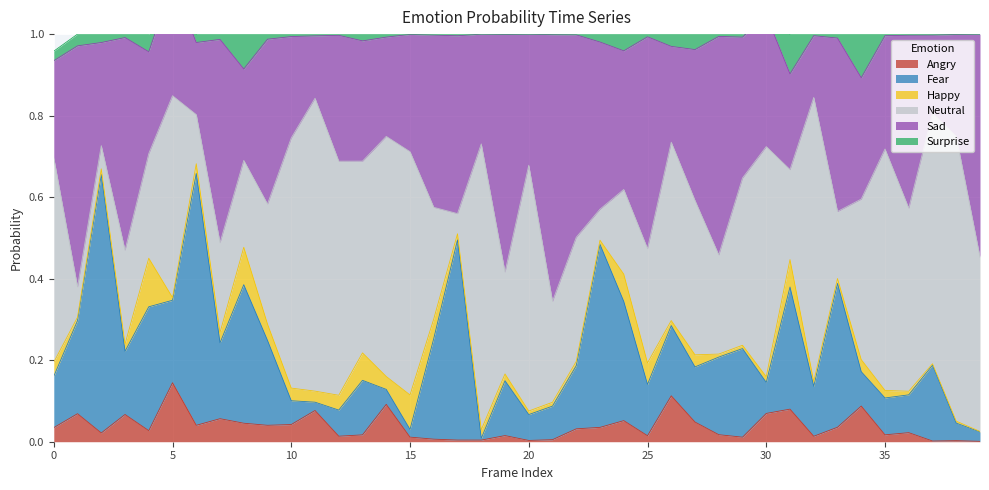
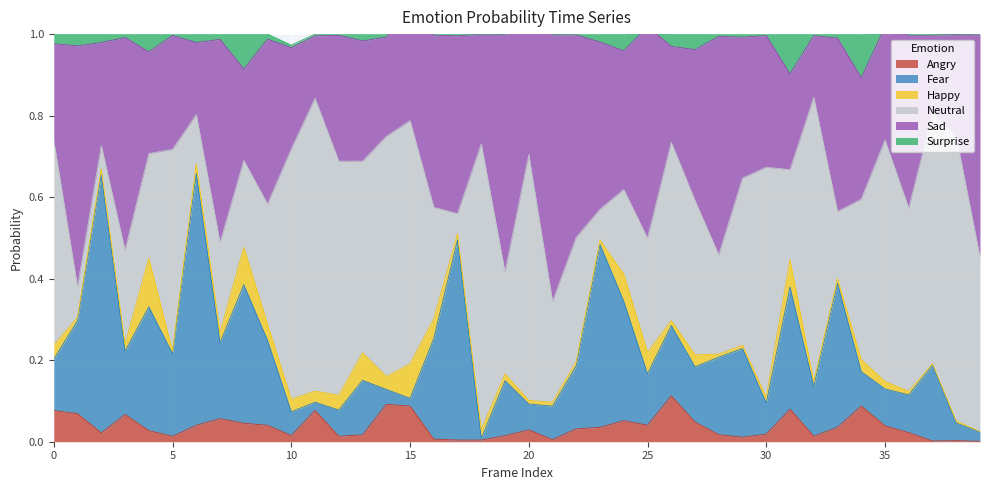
  {
    "Angry": {
-     "0": 0.03,
-     "5": 0.14,
-     "10": 0.04,
-     "15": 0.01,
-     "20": 0.00,
-     "25": 0.01,
-     "30": 0.07,
-     "35": 0.02
+     "0": 0.08,
+     "5": 0.01,
+     "10": 0.02,
+     "15": 0.09,
+     "20": 0.03,
+     "25": 0.04,
+     "30": 0.02,
+     "35": 0.04
    },
    "Fear": {
      "0": 0.13,
      "5": 0.20,
      "10": 0.06,
      "15": 0.02,
      "20": 0.06,
      "25": 0.13,
      "30": 0.08,
      "35": 0.09
    },
    "Happy": {
      "0": 0.03,
      "5": 0.01,
      "10": 0.03,
      "15": 0.08,
      "20": 0.01,
      "25": 0.05,
      "30": 0.01,
      "35": 0.02
    },
    "Neutral": {
      "0": 0.50,
      "5": 0.50,
      "10": 0.61,
      "15": 0.60,
      "20": 0.60,
      "25": 0.28,
      "30": 0.56,
      "35": 0.59
    },
    "Sad": {
      "0": 0.24
    },
    "Surprise": {
      "0": 0.02
    }
  }
